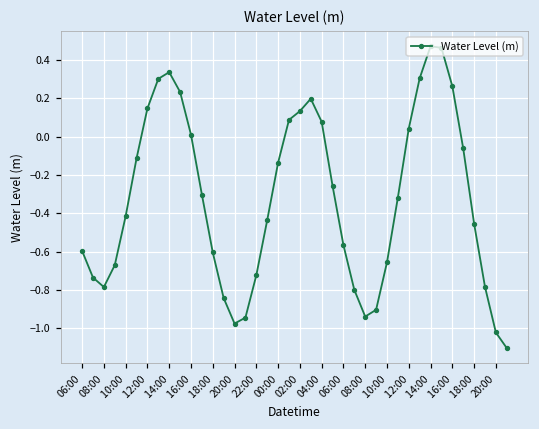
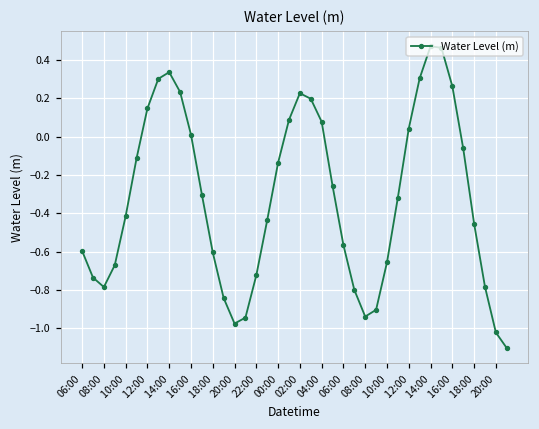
  {
    "22:00": -0.72,
    "00:00": -0.14,
-   "02:00": 0.13,
+   "02:00": 0.23,
    "04:00": 0.08
  }
